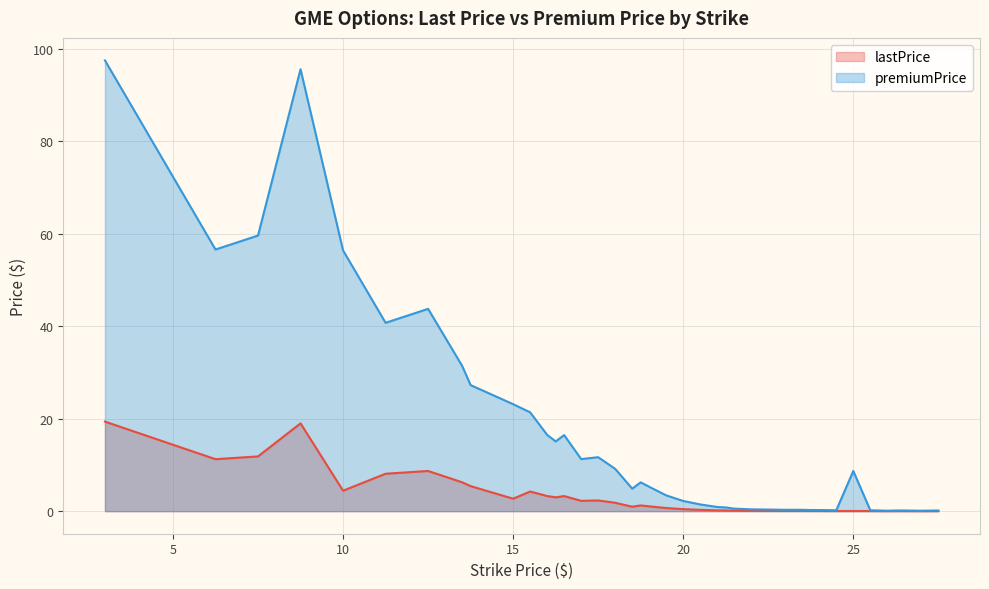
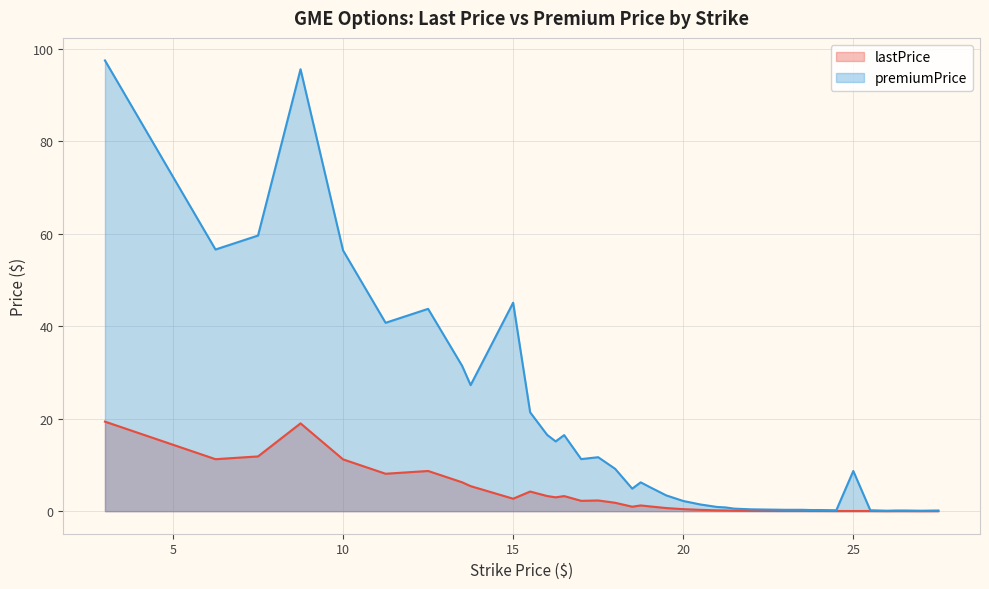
  {
    "lastPrice": {
-     "10": 4,
+     "10": 11,
      "15": 3,
      "20": 0,
      "25": 0
    },
    "premiumPrice": {
      "10": 56,
-     "15": 23,
+     "15": 45,
      "20": 2,
      "25": 9
    }
  }
